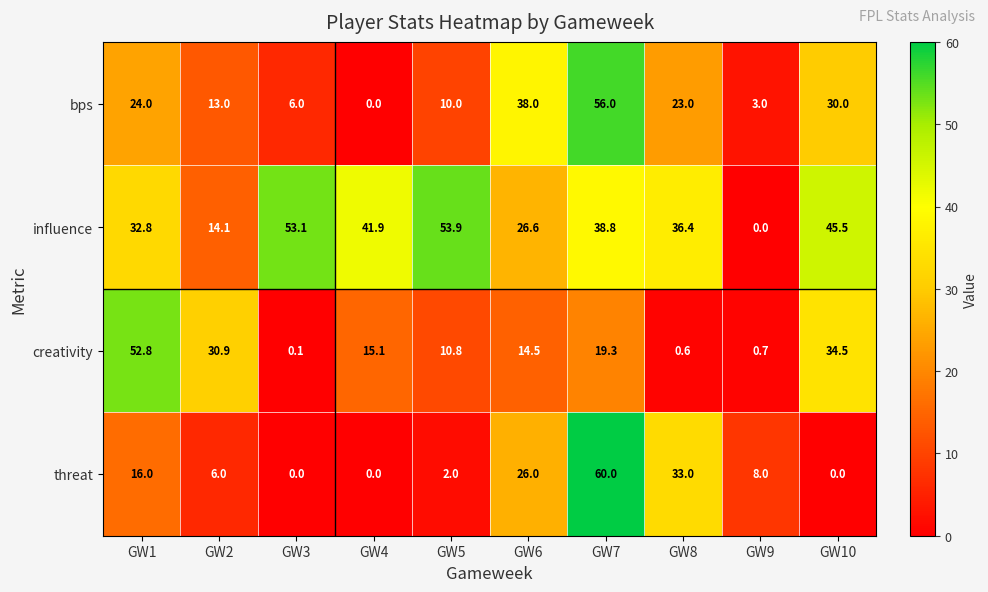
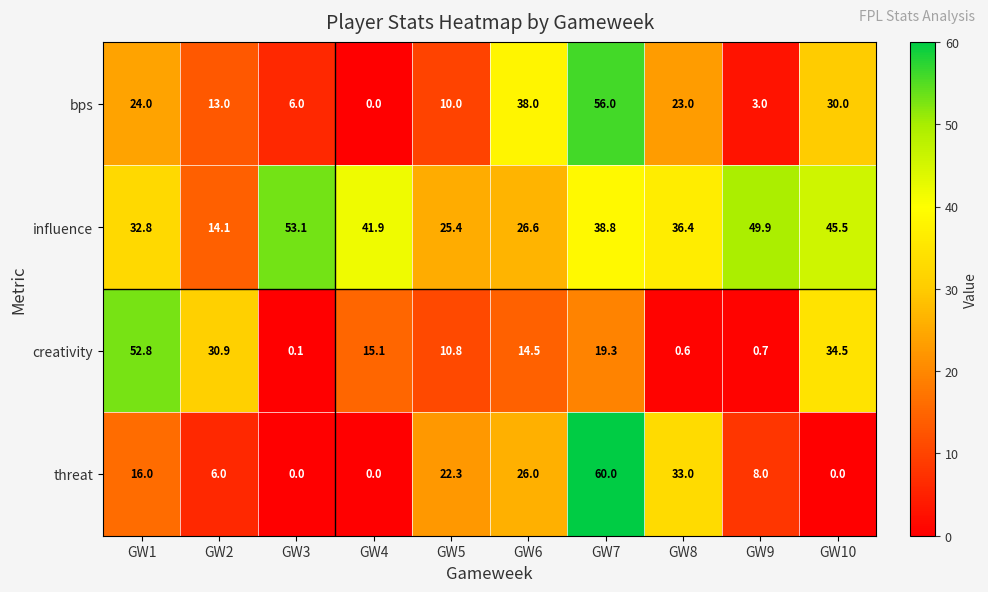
  {
    "bps": {
      "GW1": 24.0,
      "GW2": 13.0,
      "GW3": 6.0,
      "GW4": 0.0,
      "GW5": 10.0,
      "GW6": 38.0,
      "GW7": 56.0,
      "GW8": 23.0,
      "GW9": 3.0,
      "GW10": 30.0
    },
    "influence": {
      "GW1": 32.8,
      "GW2": 14.1,
      "GW3": 53.1,
      "GW4": 41.9,
-     "GW5": 53.9,
+     "GW5": 25.4,
      "GW6": 26.6,
      "GW7": 38.8,
      "GW8": 36.4,
-     "GW9": 0.0,
+     "GW9": 49.9,
      "GW10": 45.5
    },
    "creativity": {
      "GW1": 52.8,
      "GW2": 30.9,
      "GW3": 0.1,
      "GW4": 15.1,
      "GW5": 10.8,
      "GW6": 14.5,
      "GW7": 19.3,
      "GW8": 0.6,
      "GW9": 0.7,
      "GW10": 34.5
    },
    "threat": {
      "GW1": 16.0,
      "GW2": 6.0,
      "GW3": 0.0,
      "GW4": 0.0,
-     "GW5": 2.0,
+     "GW5": 22.3,
      "GW6": 26.0,
      "GW7": 60.0,
      "GW8": 33.0,
      "GW9": 8.0,
      "GW10": 0.0
    }
  }
